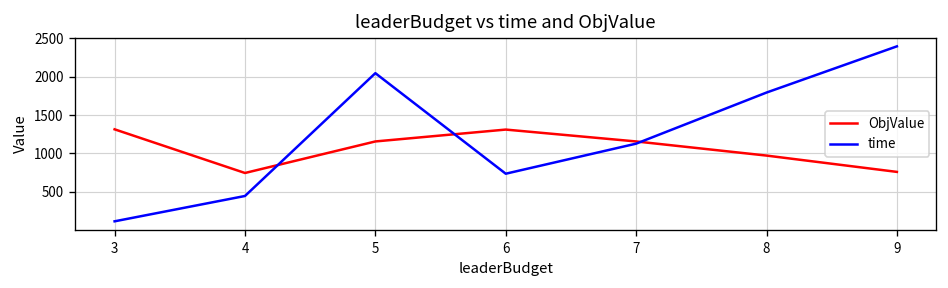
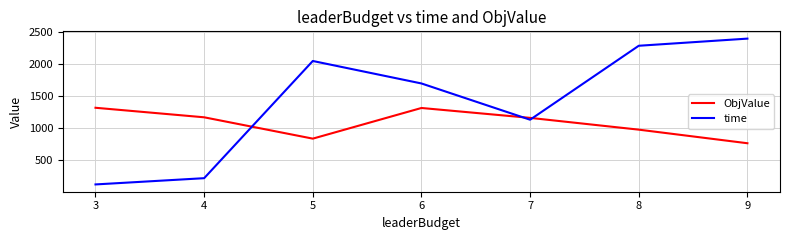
  {
    "ObjValue": {
      "3": 1300,
-     "4": 700,
-     "5": 1200,
+     "4": 1200,
+     "5": 800,
      "6": 1300,
      "8": 1000,
      "9": 800
    },
    "time": {
      "3": 100,
-     "4": 400,
+     "4": 200,
      "5": 2000,
-     "6": 700,
-     "8": 1800,
+     "6": 1700,
+     "8": 2300,
      "9": 2400
    }
  }
